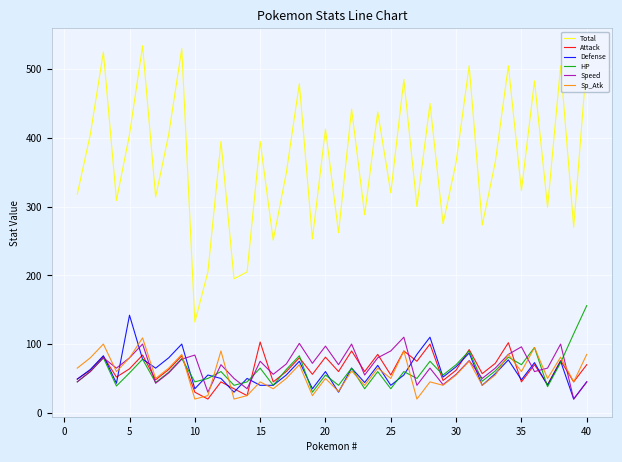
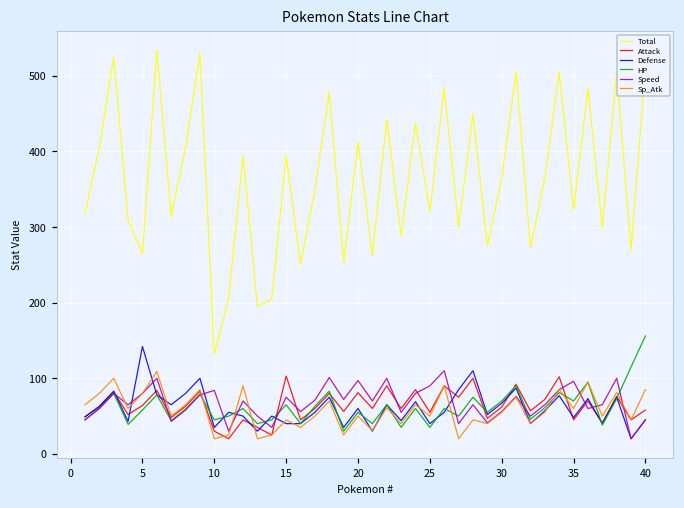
  {
    "Total": {
-     "5": 410,
+     "5": 270,
      "10": 130,
      "15": 400,
      "20": 410,
      "25": 320,
      "30": 370,
      "35": 320
    },
    "Attack": {
      "5": 60,
      "10": 30,
      "15": 100,
      "20": 80,
      "25": 60,
      "30": 60,
-     "40": 70
+     "40": 60
    },
    "Defense": {
      "5": 140,
      "10": 40,
      "15": 40,
      "20": 60,
      "25": 40
    },
    "HP": {
      "5": 60,
      "10": 50,
      "15": 70,
      "20": 60,
      "25": 40,
      "35": 70,
      "40": 160
    },
    "Speed": {
      "10": 80,
      "15": 80,
      "20": 100,
      "25": 90,
      "35": 100
    },
    "Sp_Atk": {
      "10": 20,
      "15": 50,
      "20": 50,
      "25": 50,
      "35": 60,
      "40": 90
    }
  }
